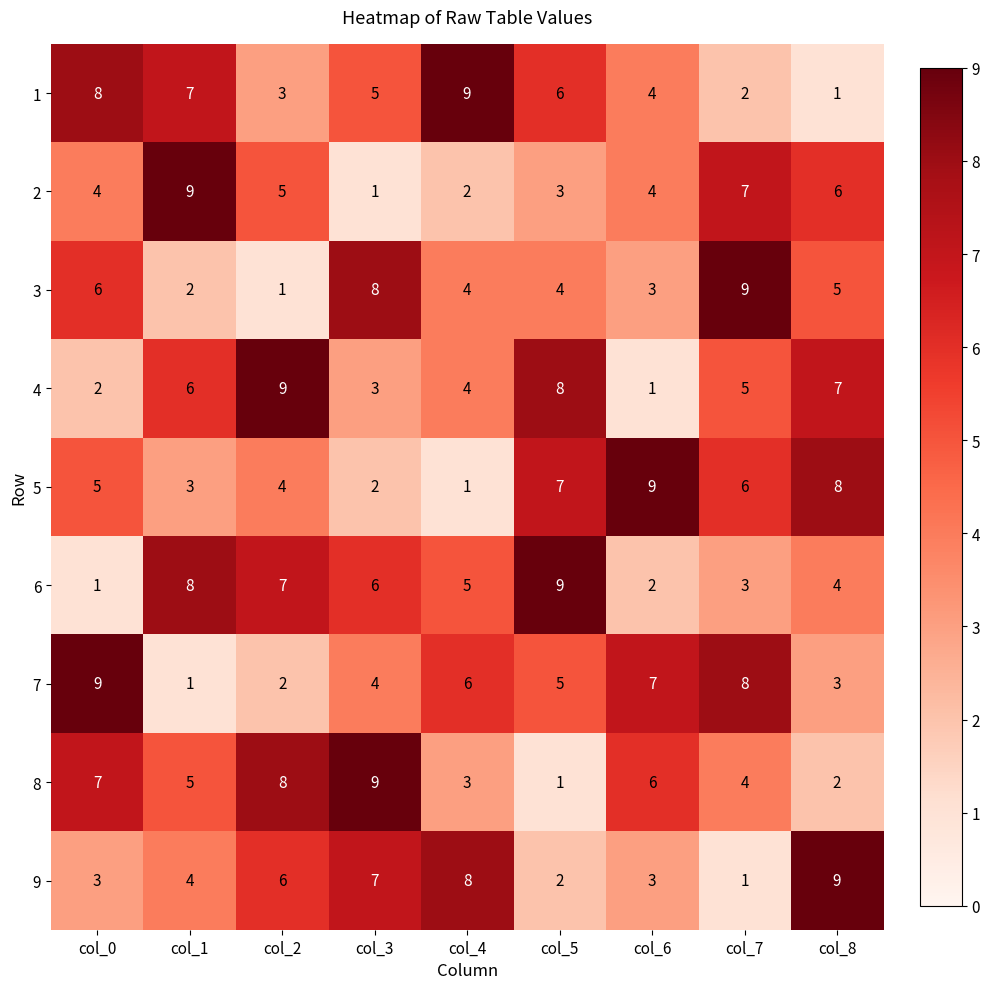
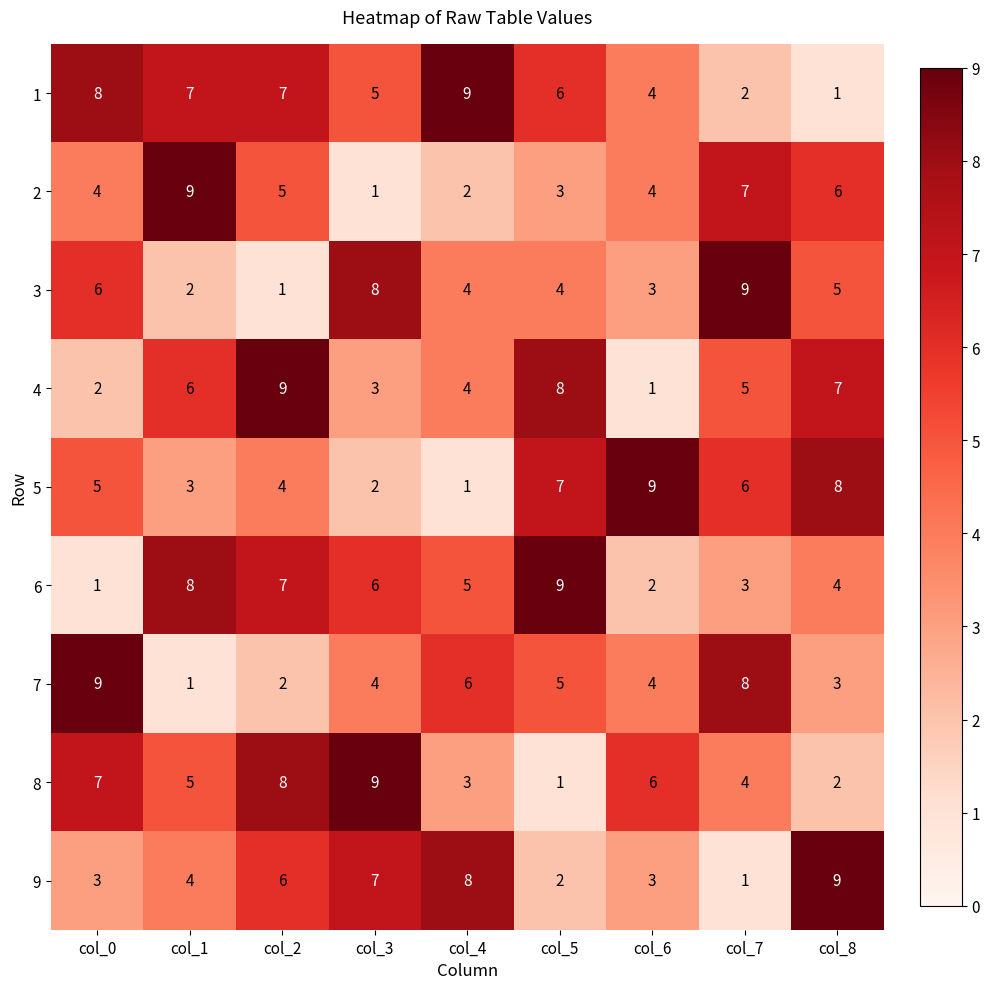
  {
    "1": {
      "col_0": 8,
      "col_1": 7,
-     "col_2": 3,
+     "col_2": 7,
      "col_3": 5,
      "col_4": 9,
      "col_5": 6,
      "col_6": 4,
      "col_7": 2,
      "col_8": 1
    },
    "2": {
      "col_0": 4,
      "col_1": 9,
      "col_2": 5,
      "col_3": 1,
      "col_4": 2,
      "col_5": 3,
      "col_6": 4,
      "col_7": 7,
      "col_8": 6
    },
    "3": {
      "col_0": 6,
      "col_1": 2,
      "col_2": 1,
      "col_3": 8,
      "col_4": 4,
      "col_5": 4,
      "col_6": 3,
      "col_7": 9,
      "col_8": 5
    },
    "4": {
      "col_0": 2,
      "col_1": 6,
      "col_2": 9,
      "col_3": 3,
      "col_4": 4,
      "col_5": 8,
      "col_6": 1,
      "col_7": 5,
      "col_8": 7
    },
    "5": {
      "col_0": 5,
      "col_1": 3,
      "col_2": 4,
      "col_3": 2,
      "col_4": 1,
      "col_5": 7,
      "col_6": 9,
      "col_7": 6,
      "col_8": 8
    },
    "6": {
      "col_0": 1,
      "col_1": 8,
      "col_2": 7,
      "col_3": 6,
      "col_4": 5,
      "col_5": 9,
      "col_6": 2,
      "col_7": 3,
      "col_8": 4
    },
    "7": {
      "col_0": 9,
      "col_1": 1,
      "col_2": 2,
      "col_3": 4,
      "col_4": 6,
      "col_5": 5,
-     "col_6": 7,
+     "col_6": 4,
      "col_7": 8,
      "col_8": 3
    },
    "8": {
      "col_0": 7,
      "col_1": 5,
      "col_2": 8,
      "col_3": 9,
      "col_4": 3,
      "col_5": 1,
      "col_6": 6,
      "col_7": 4,
      "col_8": 2
    },
    "9": {
      "col_0": 3,
      "col_1": 4,
      "col_2": 6,
      "col_3": 7,
      "col_4": 8,
      "col_5": 2,
      "col_6": 3,
      "col_7": 1,
      "col_8": 9
    }
  }
